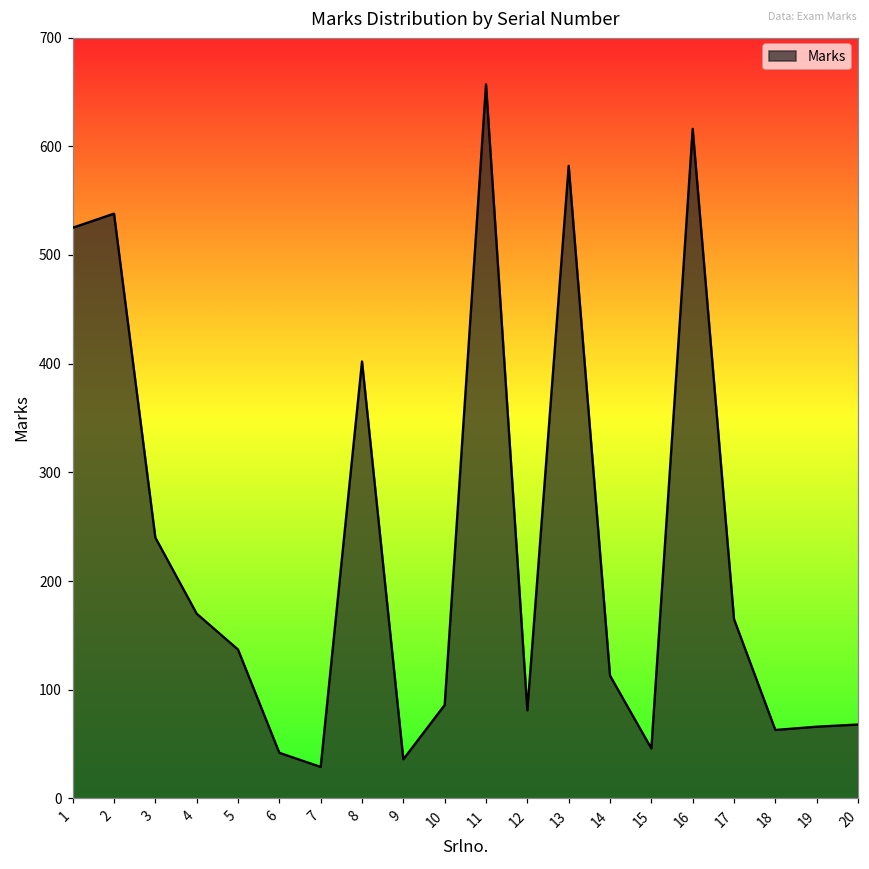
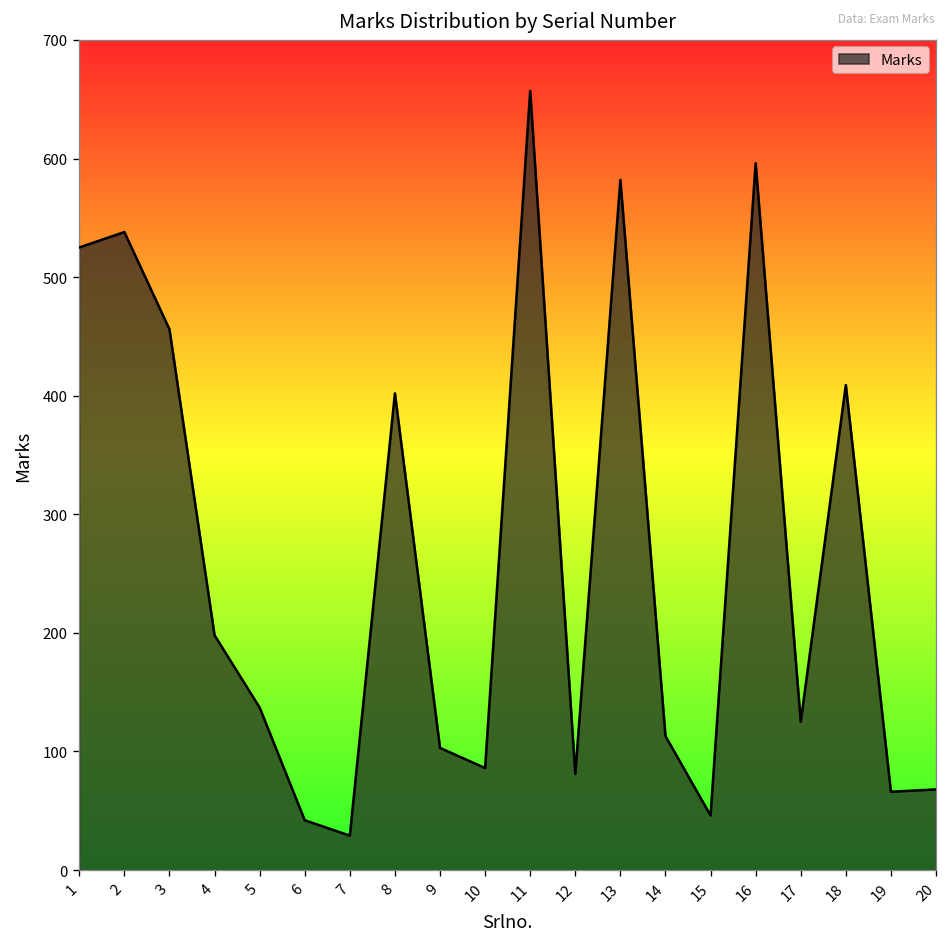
  {
    "1": 530,
    "2": 540,
-   "3": 240,
-   "4": 170,
+   "3": 460,
+   "4": 200,
    "5": 140,
    "6": 40,
    "7": 30,
    "8": 400,
-   "9": 40,
+   "9": 100,
    "10": 90,
    "11": 660,
    "12": 80,
    "13": 580,
    "14": 110,
    "15": 50,
-   "16": 620,
-   "17": 170,
-   "18": 60,
+   "16": 600,
+   "17": 130,
+   "18": 410,
    "19": 70,
    "20": 70
  }
